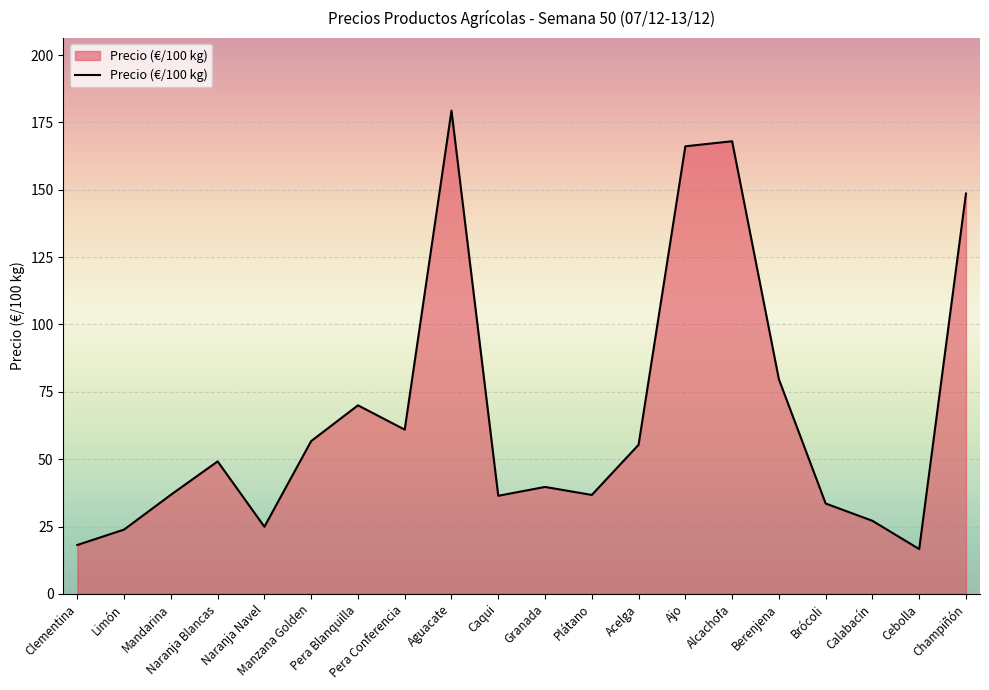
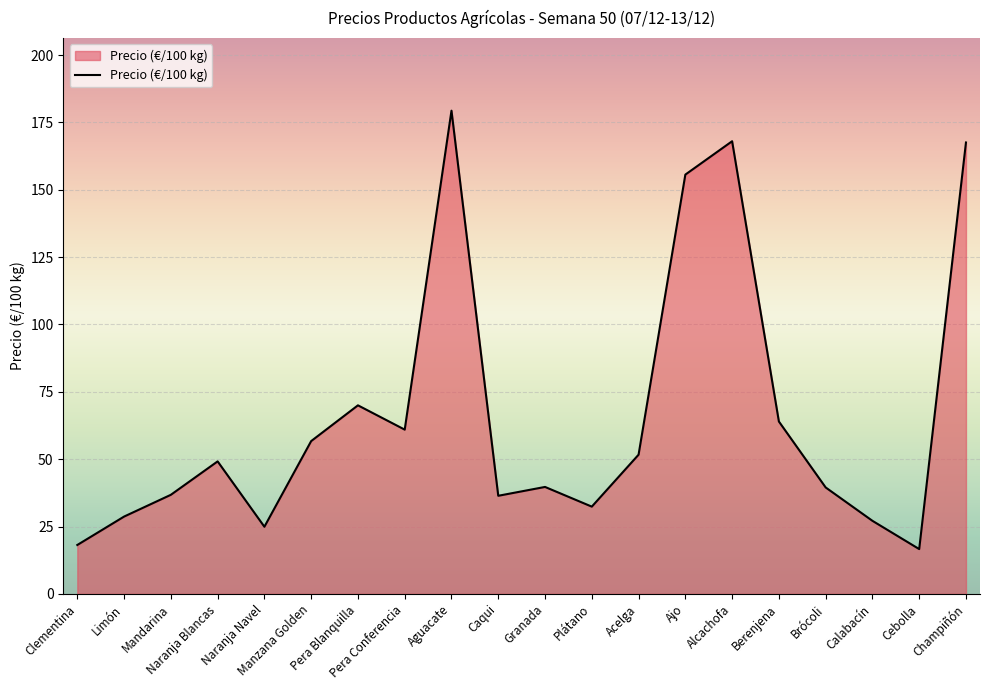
  {
    "Clementina": 18,
-   "Limón": 24,
+   "Limón": 29,
    "Mandarina": 37,
    "Naranja Blancas": 49,
    "Naranja Navel": 25,
    "Manzana Golden": 57,
    "Pera Blanquilla": 70,
    "Pera Conferencia": 61,
    "Aguacate": 179,
    "Caqui": 36,
    "Granada": 40,
-   "Plátano": 37,
-   "Acelga": 55,
-   "Ajo": 166,
+   "Plátano": 32,
+   "Acelga": 52,
+   "Ajo": 156,
    "Alcachofa": 168,
-   "Berenjena": 80,
-   "Brócoli": 34,
+   "Berenjena": 64,
+   "Brócoli": 40,
    "Calabacín": 27,
    "Cebolla": 17,
-   "Champiñón": 149
+   "Champiñón": 168
  }
